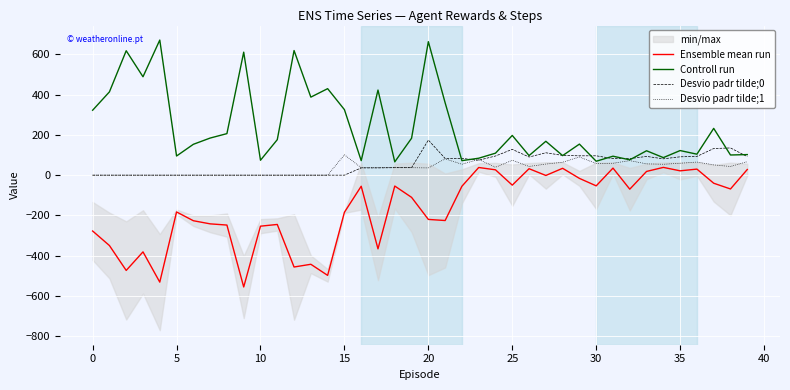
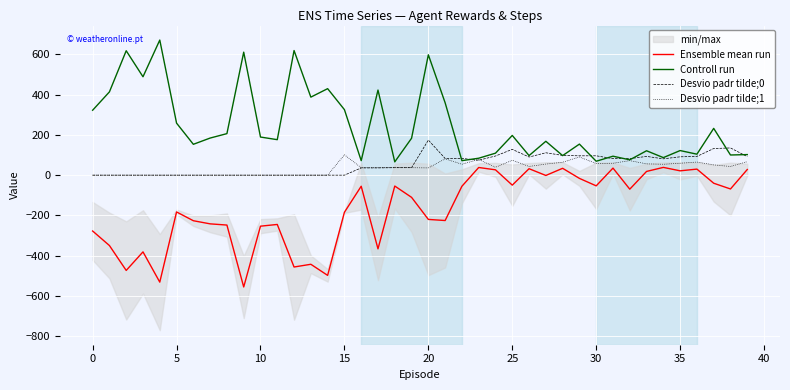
  {
    "Ensemble mean run": {
      "0": -280,
      "10": -250,
      "20": -220,
      "25": -50,
      "30": -50,
      "35": 20
    },
    "Controll run": {
      "0": 320,
-     "5": 100,
-     "10": 70,
+     "5": 260,
+     "10": 190,
      "15": 330,
-     "20": 660,
+     "20": 600,
      "25": 200,
      "35": 120
    }
  }
